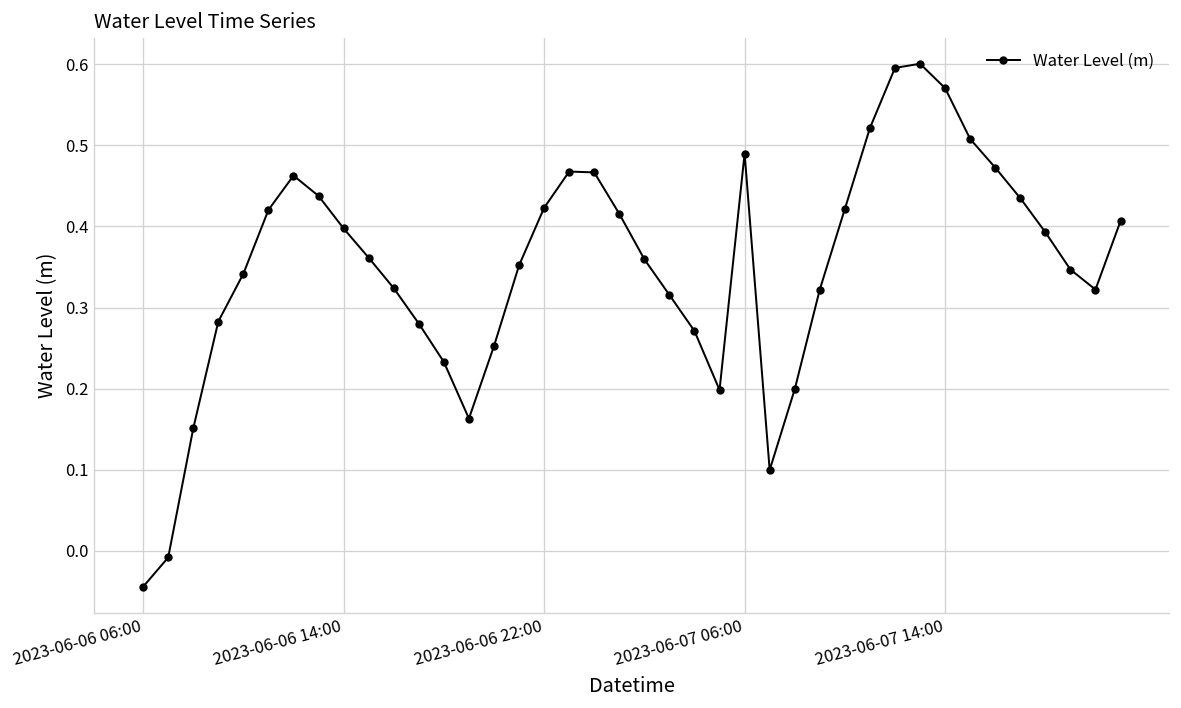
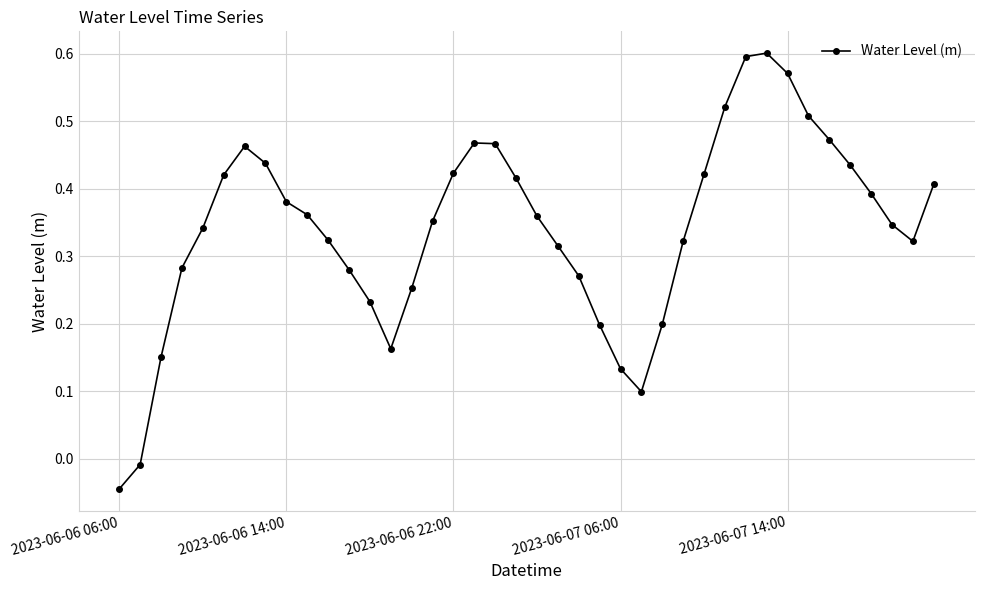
  {
    "2023-06-06 06:00": -0.04,
-   "2023-06-06 14:00": 0.40,
+   "2023-06-06 14:00": 0.38,
    "2023-06-06 22:00": 0.42,
-   "2023-06-07 06:00": 0.49,
+   "2023-06-07 06:00": 0.13,
    "2023-06-07 14:00": 0.57
  }
